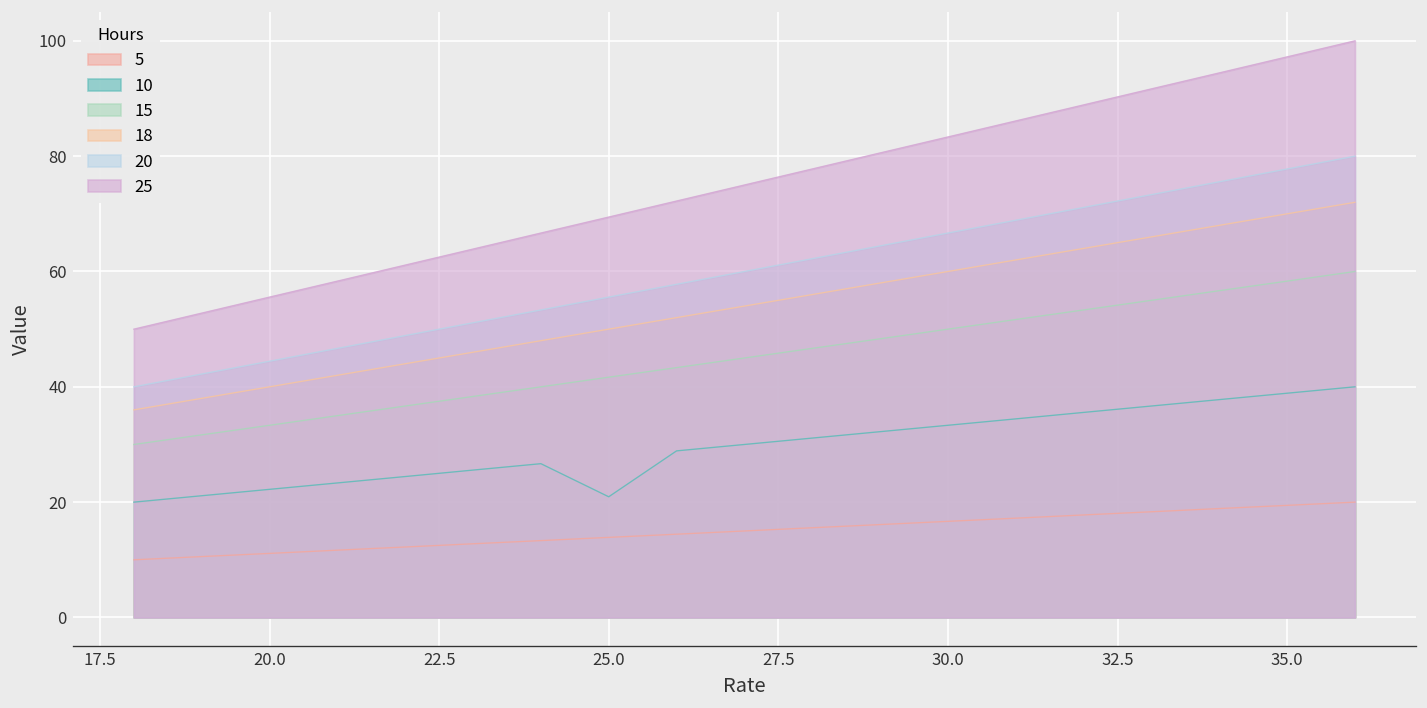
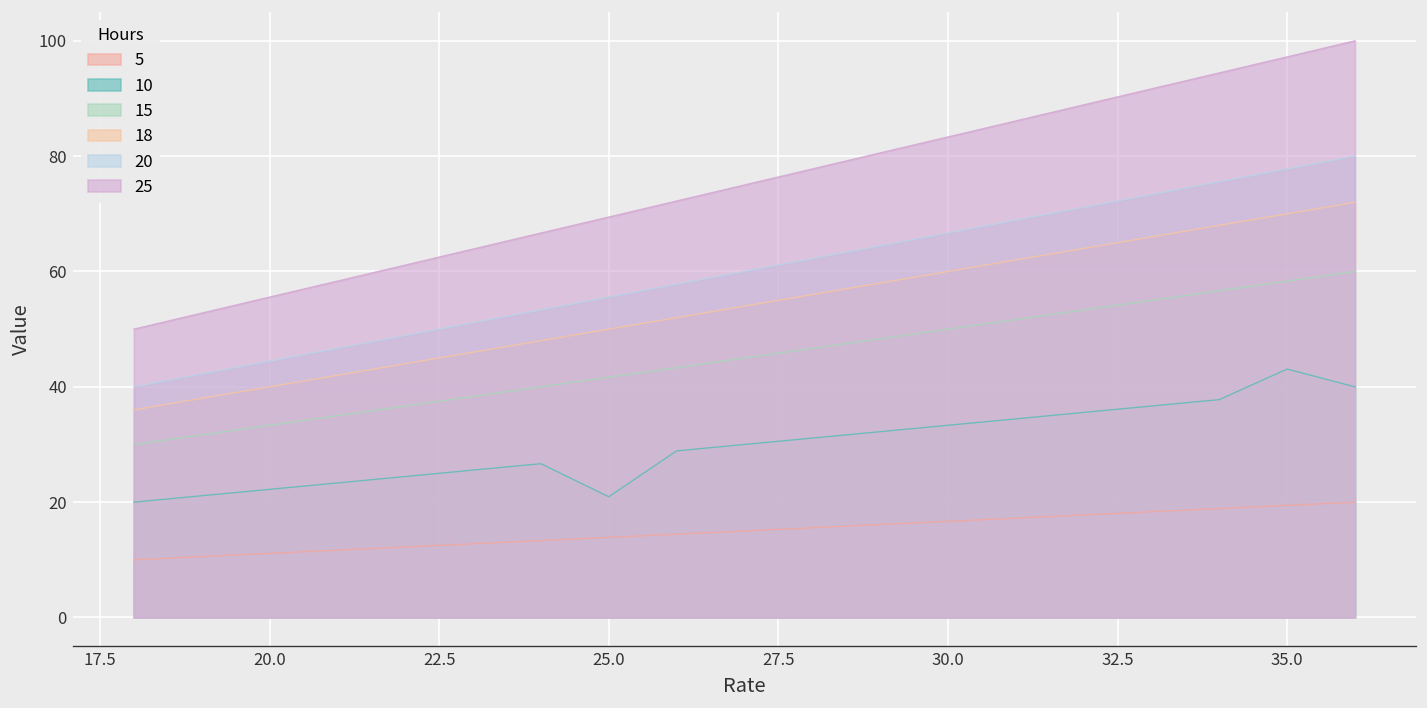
  {
    "10": {
      "20.0": 22,
      "25.0": 21,
      "30.0": 33,
-     "35.0": 39
+     "35.0": 43
    }
  }
